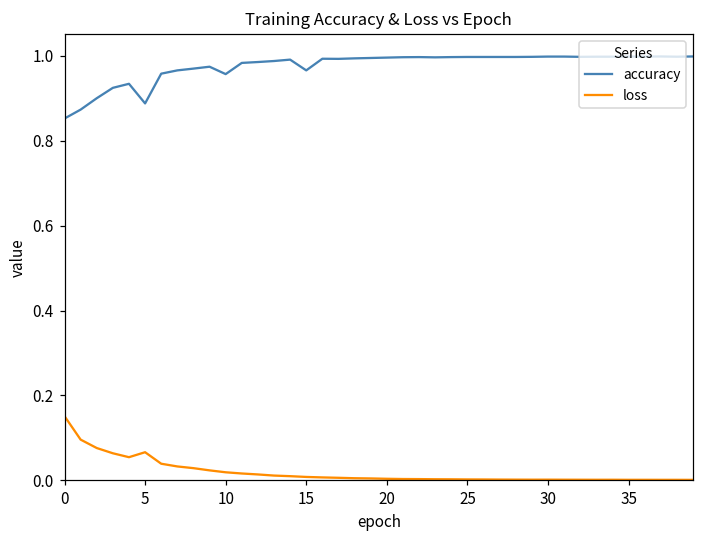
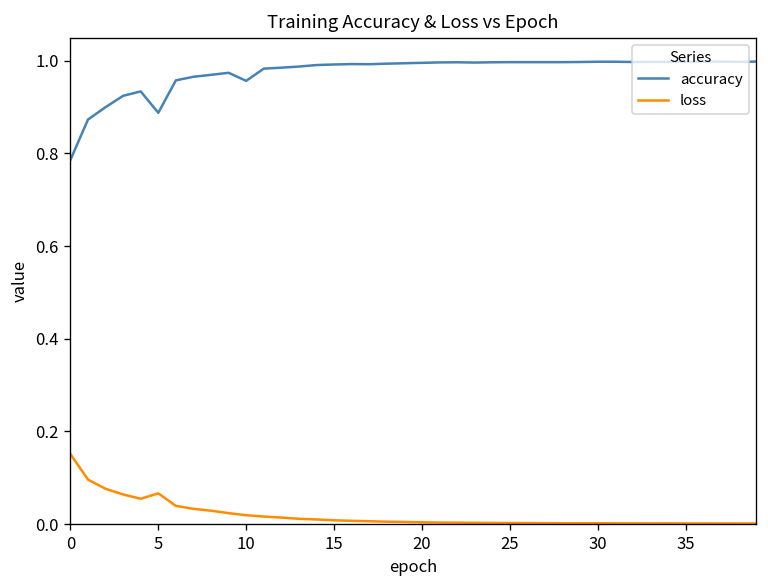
  {
    "accuracy": {
-     "0": 0.85,
+     "0": 0.79,
      "5": 0.89,
      "10": 0.96,
-     "15": 0.97,
+     "15": 0.99,
      "20": 1.00,
      "25": 1.00,
      "30": 1.00
    },
    "loss": {
      "0": 0.15,
      "5": 0.07,
      "10": 0.02,
      "15": 0.01,
      "20": 0.00,
      "25": 0.00,
      "30": 0.00,
      "35": 0.00
    }
  }
